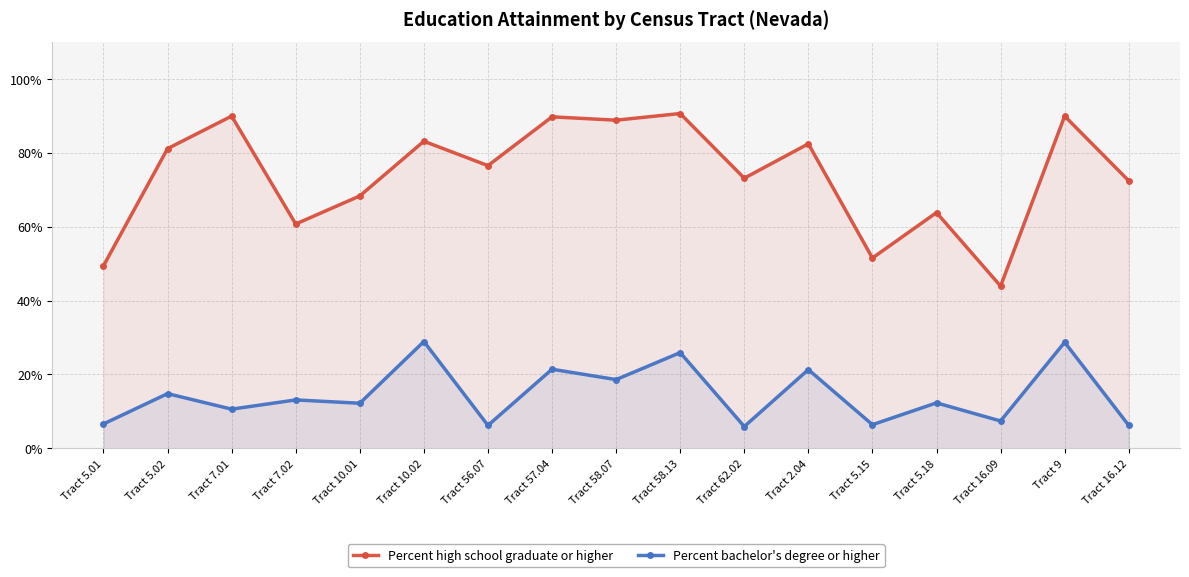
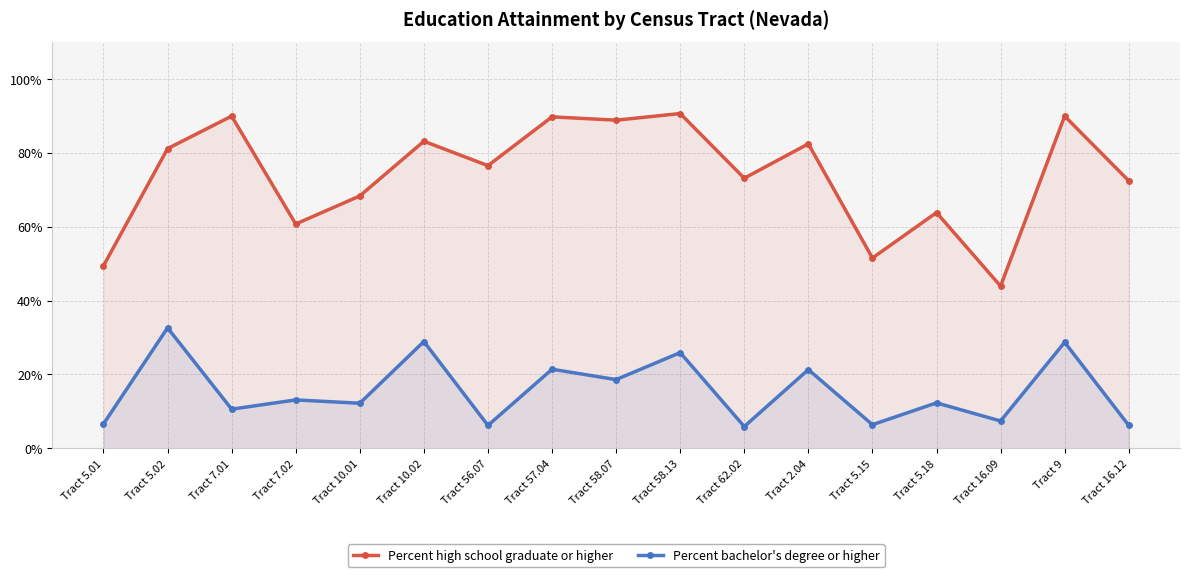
  {
    "Percent high school graduate or higher": {
      "Tract 5.01": "49%",
      "Tract 5.02": "81%",
      "Tract 7.01": "90%",
      "Tract 7.02": "61%",
      "Tract 10.01": "68%",
      "Tract 10.02": "83%",
      "Tract 56.07": "77%",
      "Tract 57.04": "90%",
      "Tract 58.07": "89%",
      "Tract 58.13": "91%",
      "Tract 62.02": "73%",
      "Tract 2.04": "82%",
      "Tract 5.15": "52%",
      "Tract 5.18": "64%",
      "Tract 16.09": "44%",
      "Tract 9": "90%",
      "Tract 16.12": "72%"
    },
    "Percent bachelor's degree or higher": {
      "Tract 5.01": "7%",
-     "Tract 5.02": "15%",
+     "Tract 5.02": "33%",
      "Tract 7.01": "11%",
      "Tract 7.02": "13%",
      "Tract 10.01": "12%",
      "Tract 10.02": "29%",
      "Tract 56.07": "6%",
      "Tract 57.04": "21%",
      "Tract 58.07": "19%",
      "Tract 58.13": "26%",
      "Tract 62.02": "6%",
      "Tract 2.04": "21%",
      "Tract 5.15": "6%",
      "Tract 5.18": "12%",
      "Tract 16.09": "7%",
      "Tract 9": "29%",
      "Tract 16.12": "6%"
    }
  }
